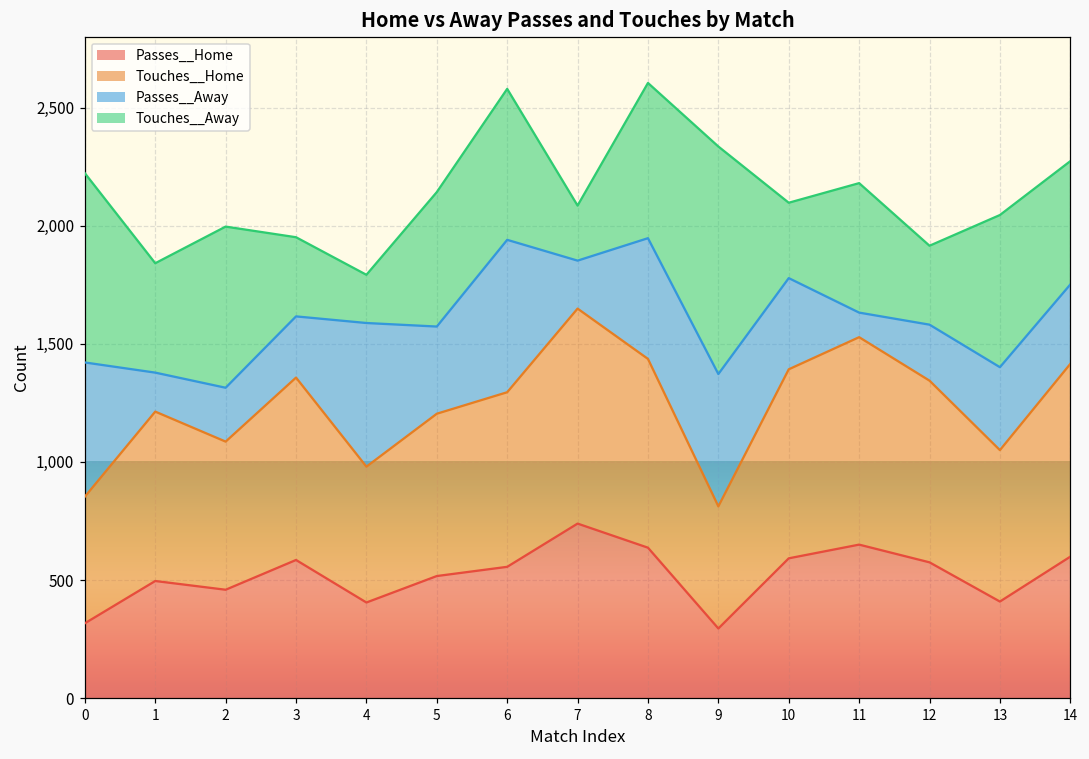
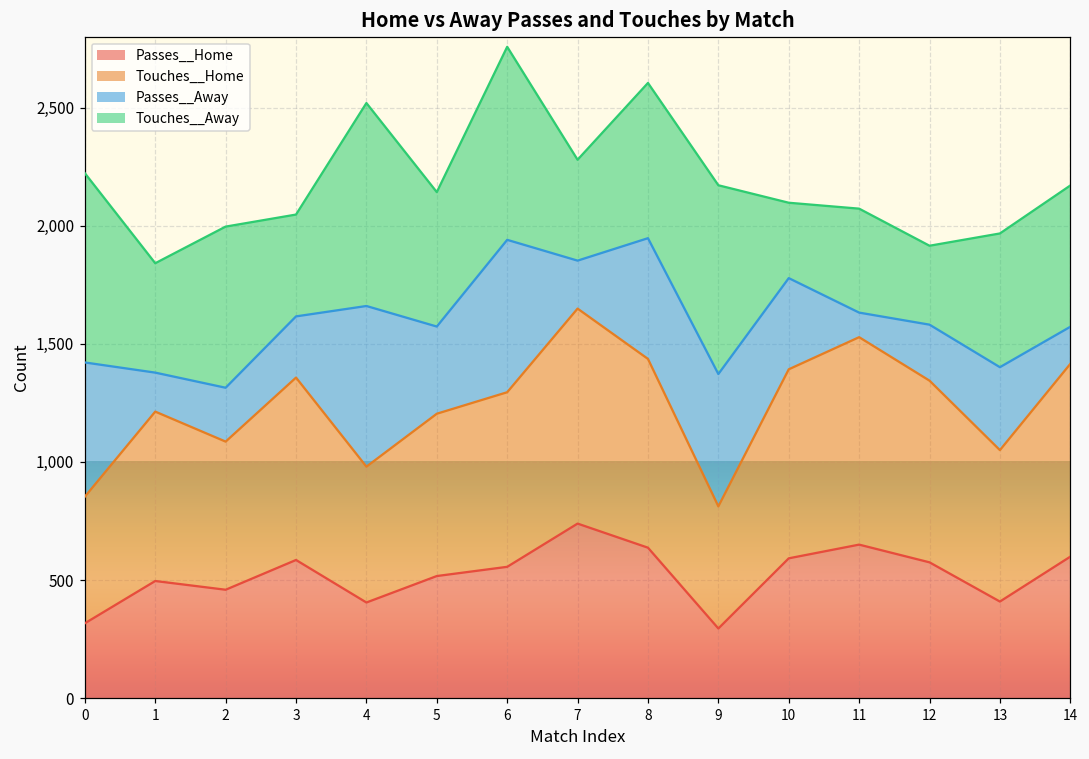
  {
    "Passes__Away": {
      "0": 570,
      "1": 170,
      "2": 230,
      "3": 260,
-     "4": 610,
+     "4": 680,
      "5": 370,
      "6": 650,
      "7": 200,
      "8": 510,
      "9": 560,
      "10": 390,
      "11": 100,
      "12": 240,
      "13": 350,
-     "14": 340
+     "14": 160
    },
    "Touches__Away": {
      "0": 800,
      "1": 460,
      "2": 680,
-     "3": 340,
-     "4": 200,
+     "3": 430,
+     "4": 860,
      "5": 570,
-     "6": 640,
-     "7": 230,
+     "6": 820,
+     "7": 430,
      "8": 660,
-     "9": 960,
+     "9": 800,
      "10": 320,
-     "11": 550,
+     "11": 440,
      "12": 330,
-     "13": 640,
-     "14": 520
+     "13": 570,
+     "14": 600
    }
  }
